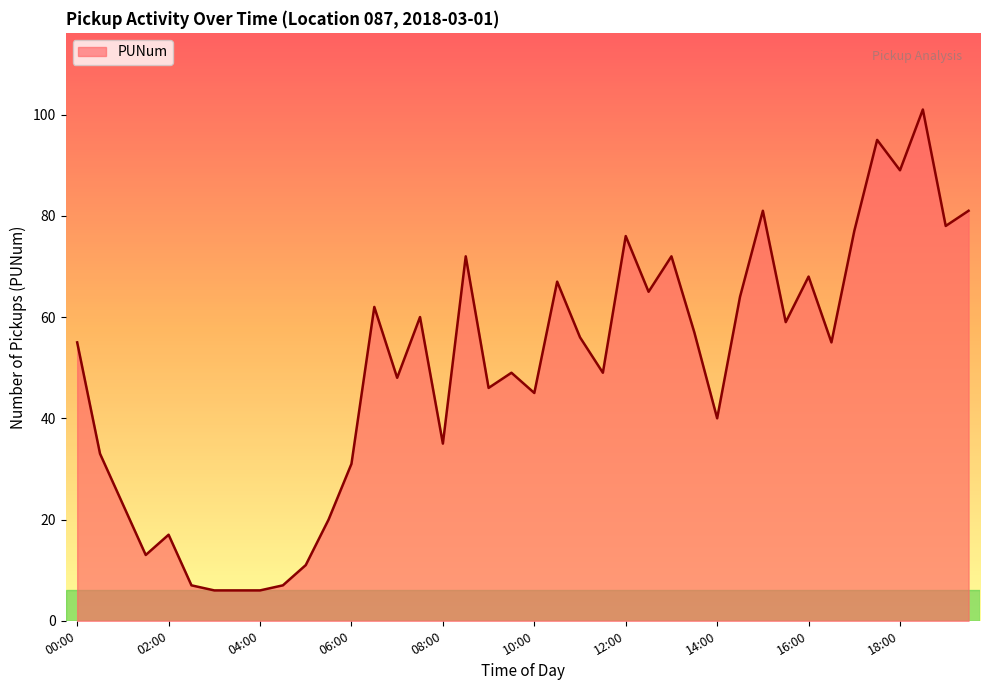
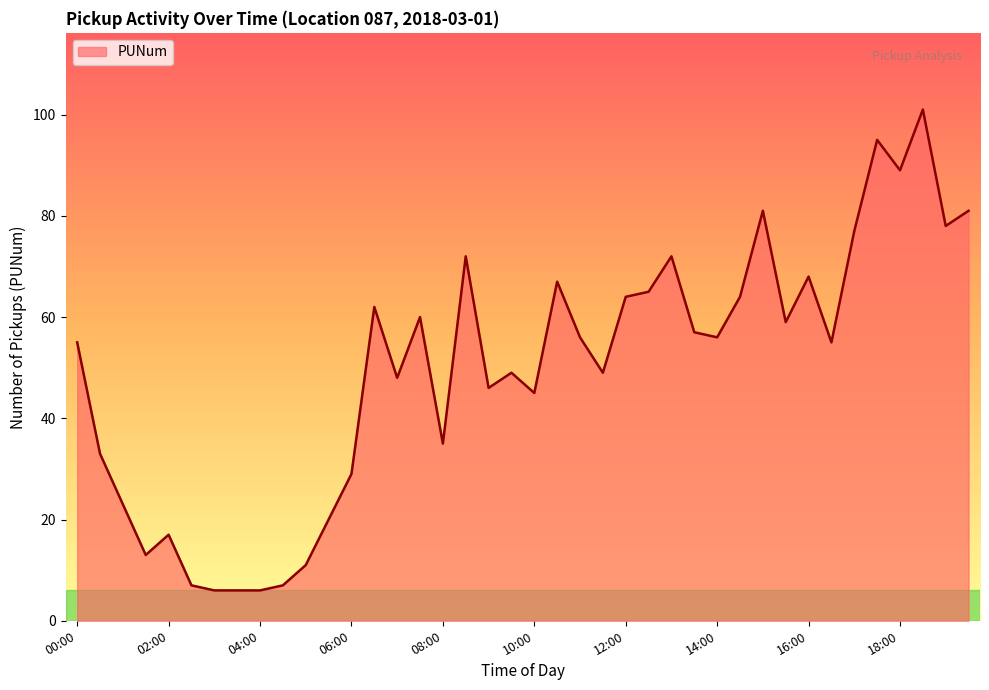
  {
    "00:00": 55,
    "02:00": 17,
-   "06:00": 31,
+   "06:00": 29,
    "08:00": 35,
    "10:00": 45,
-   "12:00": 76,
-   "14:00": 40,
+   "12:00": 64,
+   "14:00": 56,
    "16:00": 68,
    "18:00": 89
  }
